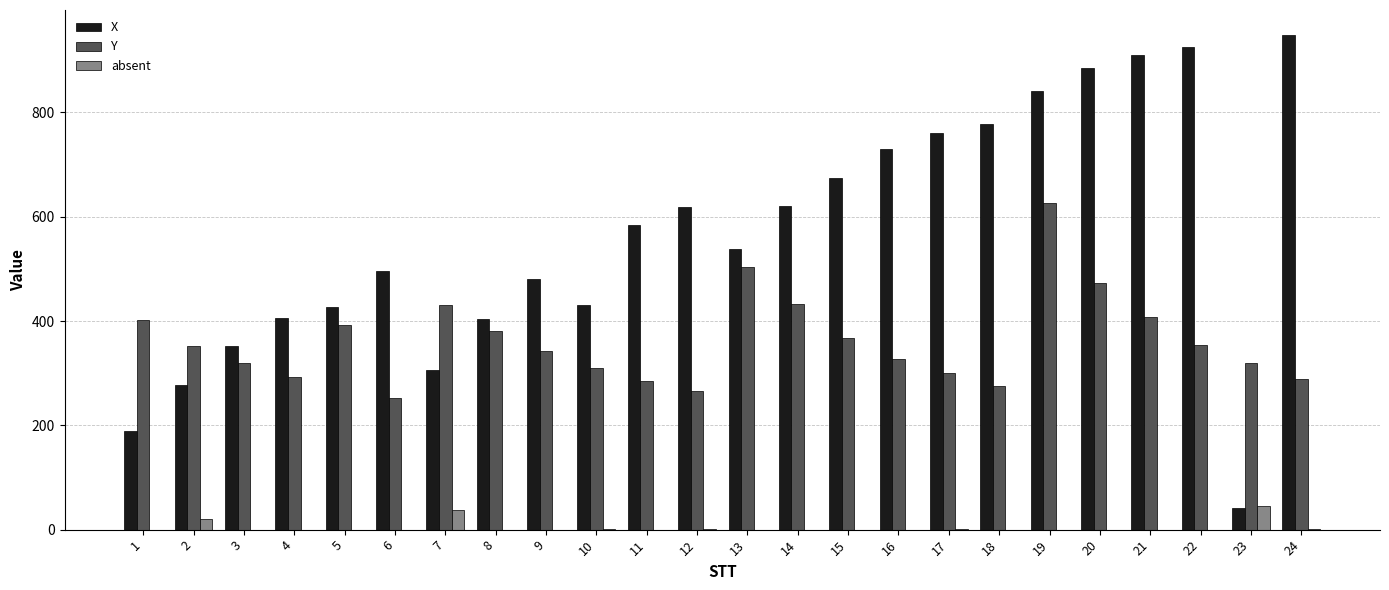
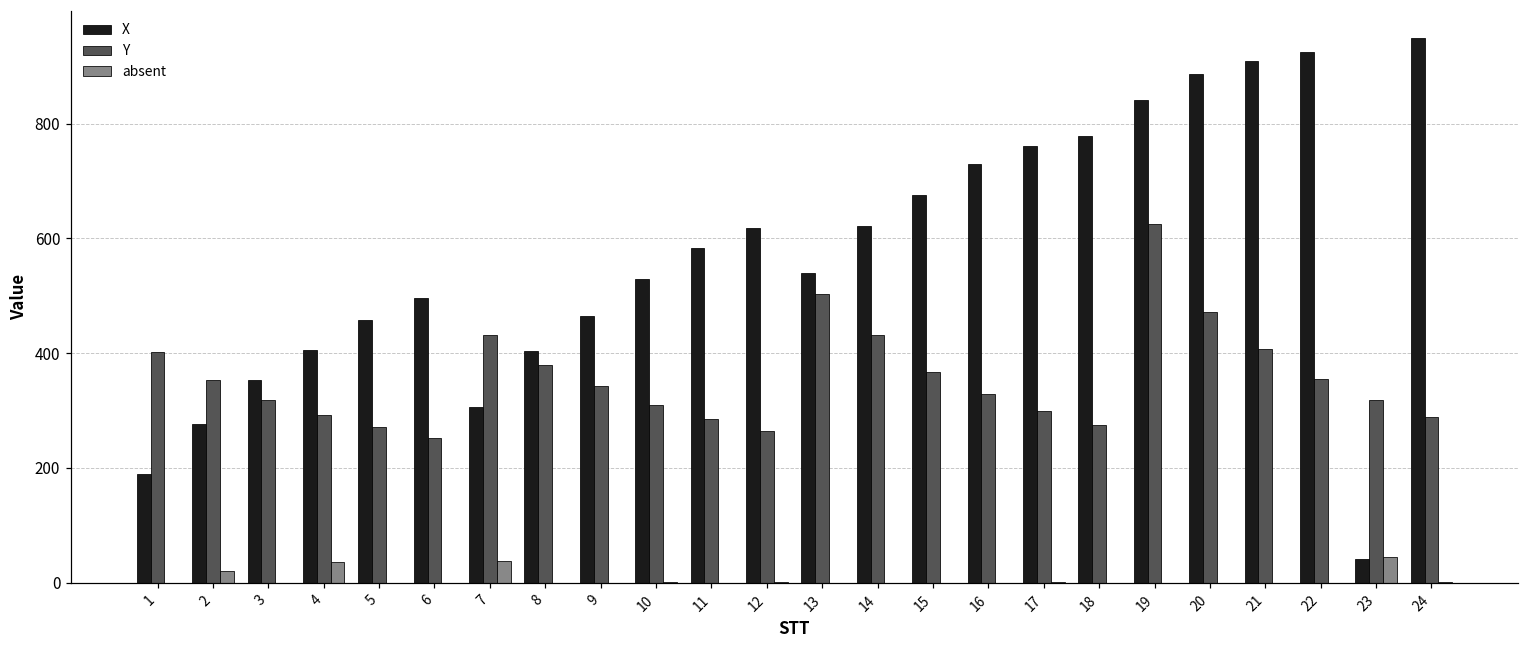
  {
    "X": {
      "1": 190,
      "2": 280,
      "3": 350,
      "4": 410,
-     "5": 430,
+     "5": 460,
      "6": 500,
      "7": 310,
      "8": 400,
-     "9": 480,
-     "10": 430,
+     "9": 460,
+     "10": 530,
      "11": 580,
      "12": 620,
      "13": 540,
      "14": 620,
      "15": 680,
      "16": 730,
      "17": 760,
      "18": 780,
      "19": 840,
      "20": 890,
      "21": 910,
      "22": 930,
      "23": 40,
      "24": 950
    },
    "Y": {
      "1": 400,
      "2": 350,
      "3": 320,
      "4": 290,
-     "5": 390,
+     "5": 270,
      "6": 250,
      "7": 430,
      "8": 380,
      "9": 340,
      "10": 310,
      "11": 290,
      "12": 270,
      "13": 500,
      "14": 430,
      "15": 370,
      "16": 330,
      "17": 300,
      "18": 280,
      "19": 630,
      "20": 470,
      "21": 410,
      "22": 360,
      "23": 320,
      "24": 290
    },
    "absent": {
      "1": 0,
      "2": 20,
      "3": 0,
-     "4": 0,
+     "4": 40,
      "5": 0,
      "6": 0,
      "7": 40,
      "8": 0,
      "9": 0,
      "11": 0,
      "13": 0,
      "14": 0,
      "15": 0,
      "16": 0,
      "18": 0,
      "19": 0,
      "20": 0,
      "21": 0,
      "22": 0,
      "23": 50
    }
  }
